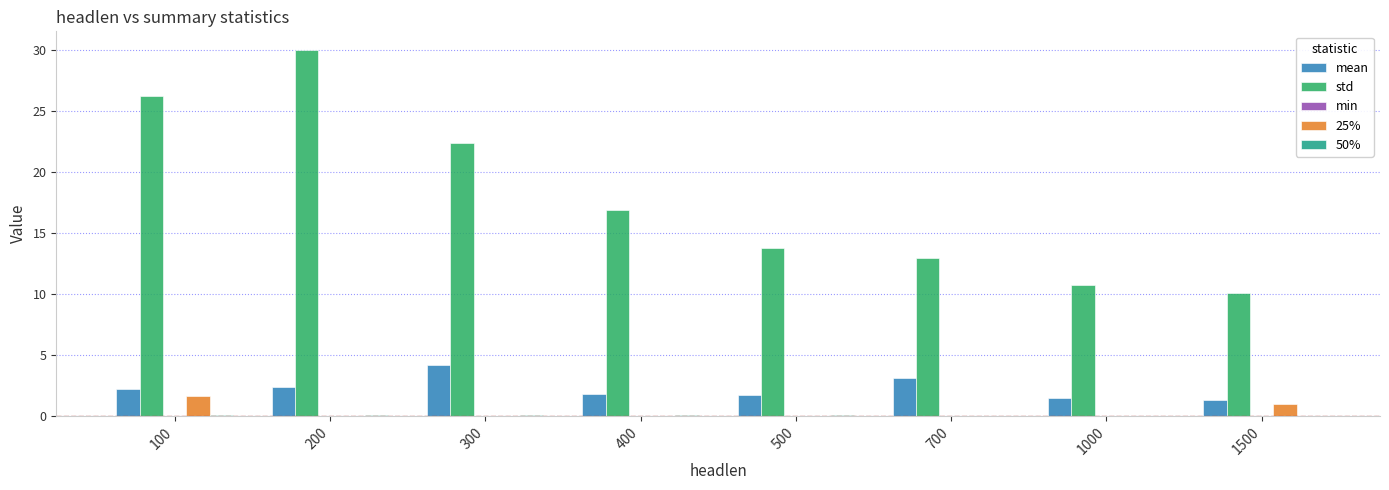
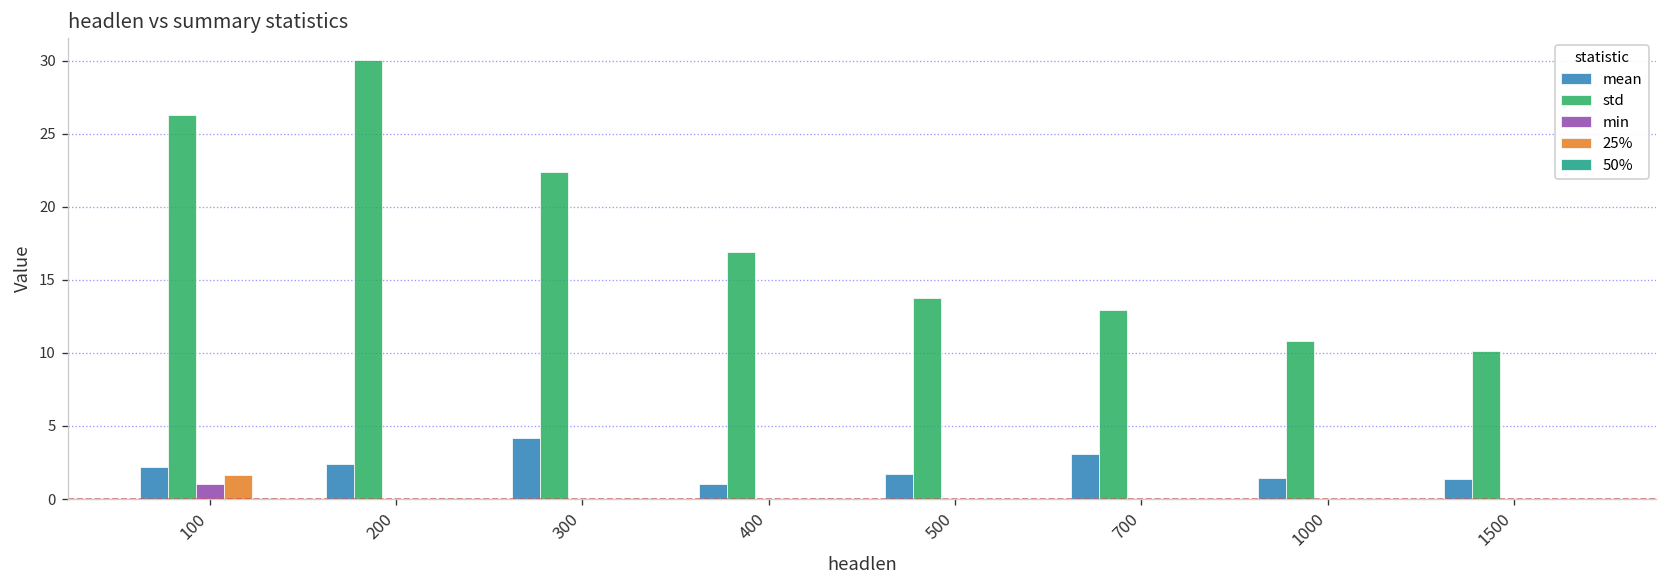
  {
    "mean": {
      "100": 2.2,
      "200": 2.4,
      "300": 4.1,
-     "400": 1.8,
+     "400": 1.0,
      "500": 1.7,
      "700": 3.1,
      "1000": 1.5,
      "1500": 1.3
    },
    "min": {
-     "100": 0.0
+     "100": 1.1
    },
    "25%": {
      "100": 1.6,
-     "1500": 1.0
+     "1500": 0.0
    }
  }
